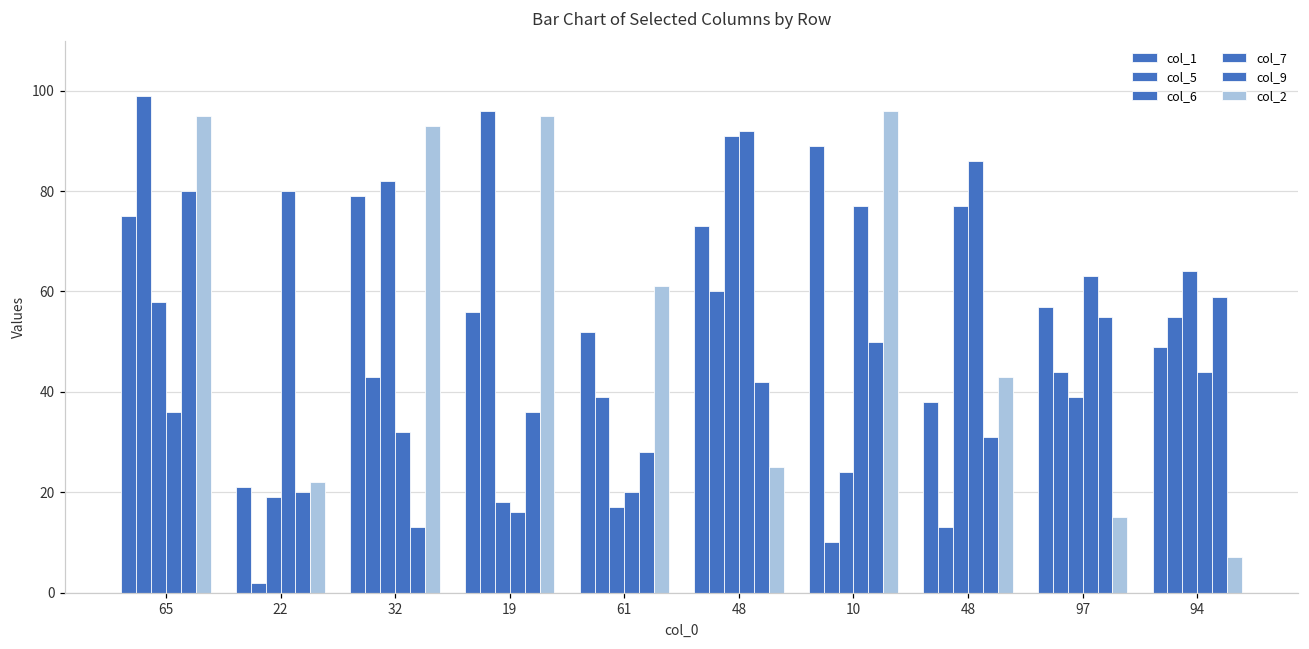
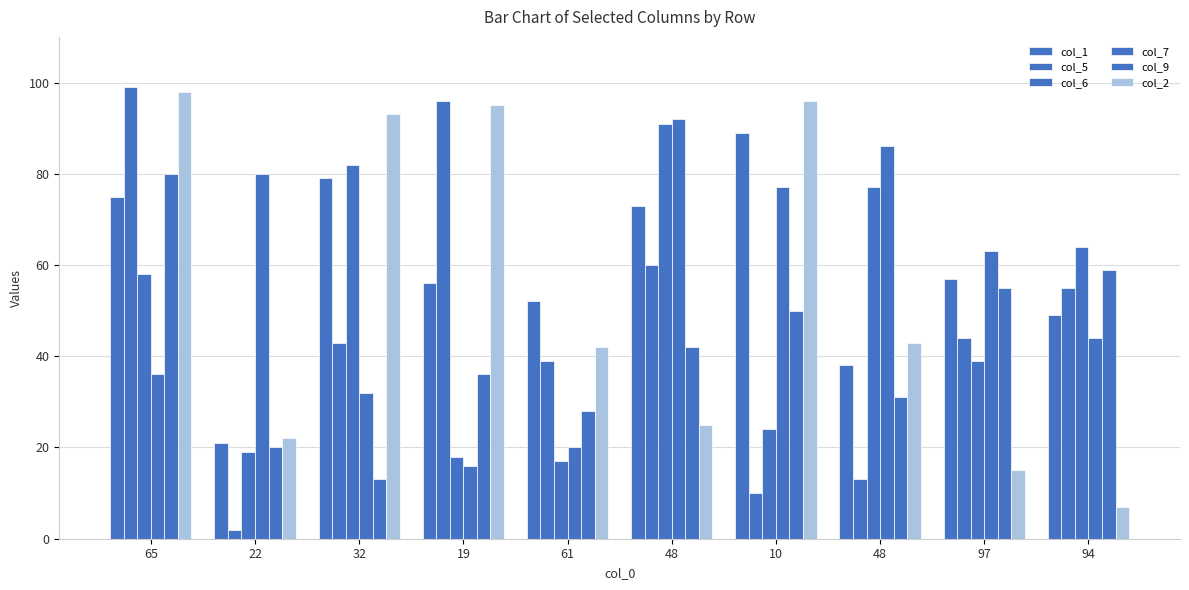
  {
    "col_2": {
-     "65": 95,
+     "65": 98,
      "22": 22,
      "32": 93,
      "19": 95,
-     "61": 61,
+     "61": 42,
      "10": 96,
      "97": 15,
      "94": 7
    }
  }
